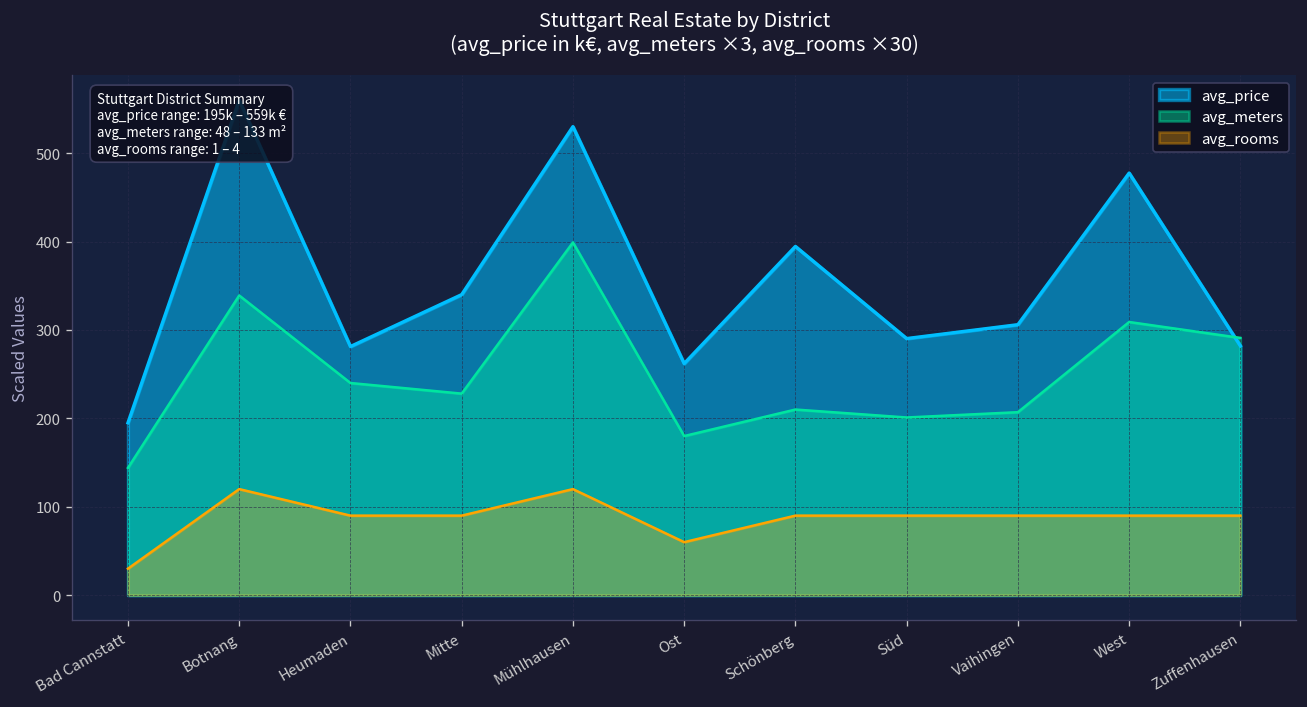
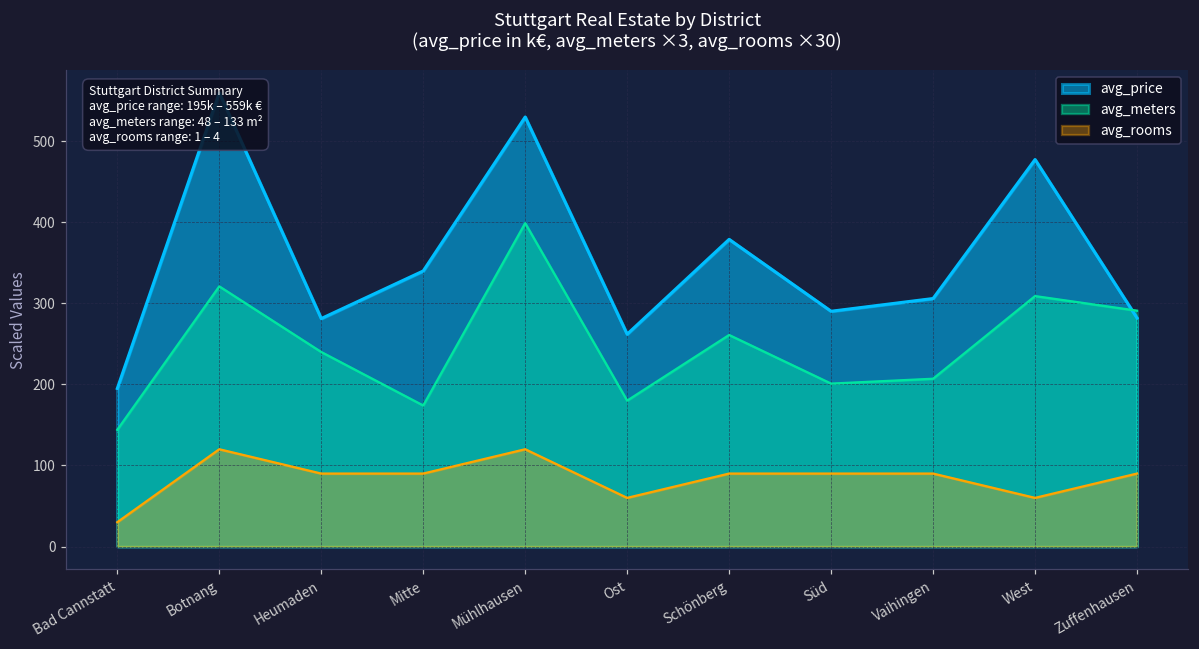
  {
    "avg_price": {
      "Bad Cannstatt": 200,
      "Heumaden": 280,
      "Mitte": 340,
      "Mühlhausen": 530,
      "Ost": 260,
-     "Schönberg": 390,
+     "Schönberg": 380,
      "Süd": 290,
      "Vaihingen": 310,
      "West": 480,
      "Zuffenhausen": 280
    },
    "avg_meters": {
      "Bad Cannstatt": 140,
-     "Botnang": 340,
+     "Botnang": 320,
      "Heumaden": 240,
-     "Mitte": 230,
+     "Mitte": 170,
      "Mühlhausen": 400,
      "Ost": 180,
-     "Schönberg": 210,
+     "Schönberg": 260,
      "Süd": 200,
      "Vaihingen": 210,
      "West": 310,
      "Zuffenhausen": 290
    },
    "avg_rooms": {
      "Bad Cannstatt": 30,
      "Botnang": 120,
      "Heumaden": 90,
      "Mitte": 90,
      "Mühlhausen": 120,
      "Ost": 60,
      "Schönberg": 90,
      "Süd": 90,
      "Vaihingen": 90,
-     "West": 90,
+     "West": 60,
      "Zuffenhausen": 90
    }
  }
